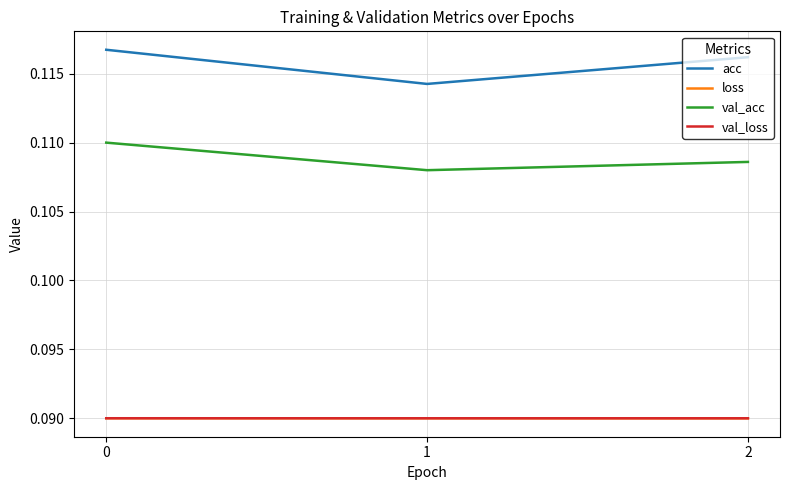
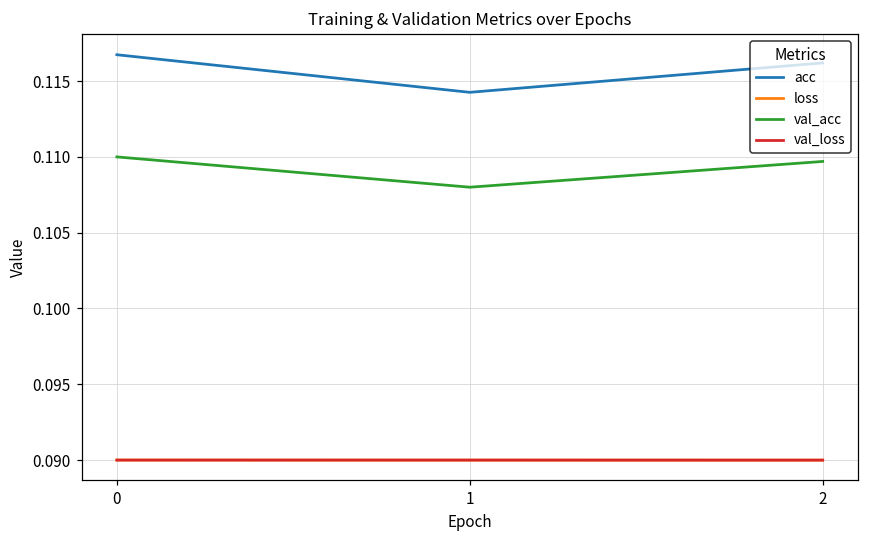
  {
    "acc": {
      "0": 0.1167,
      "1": 0.1143
    },
    "val_loss": {
      "0": 0.0900,
      "1": 0.0900,
      "2": 0.0900
    },
    "val_acc": {
      "0": 0.1100,
      "1": 0.1080,
-     "2": 0.1086
+     "2": 0.1097
    }
  }
